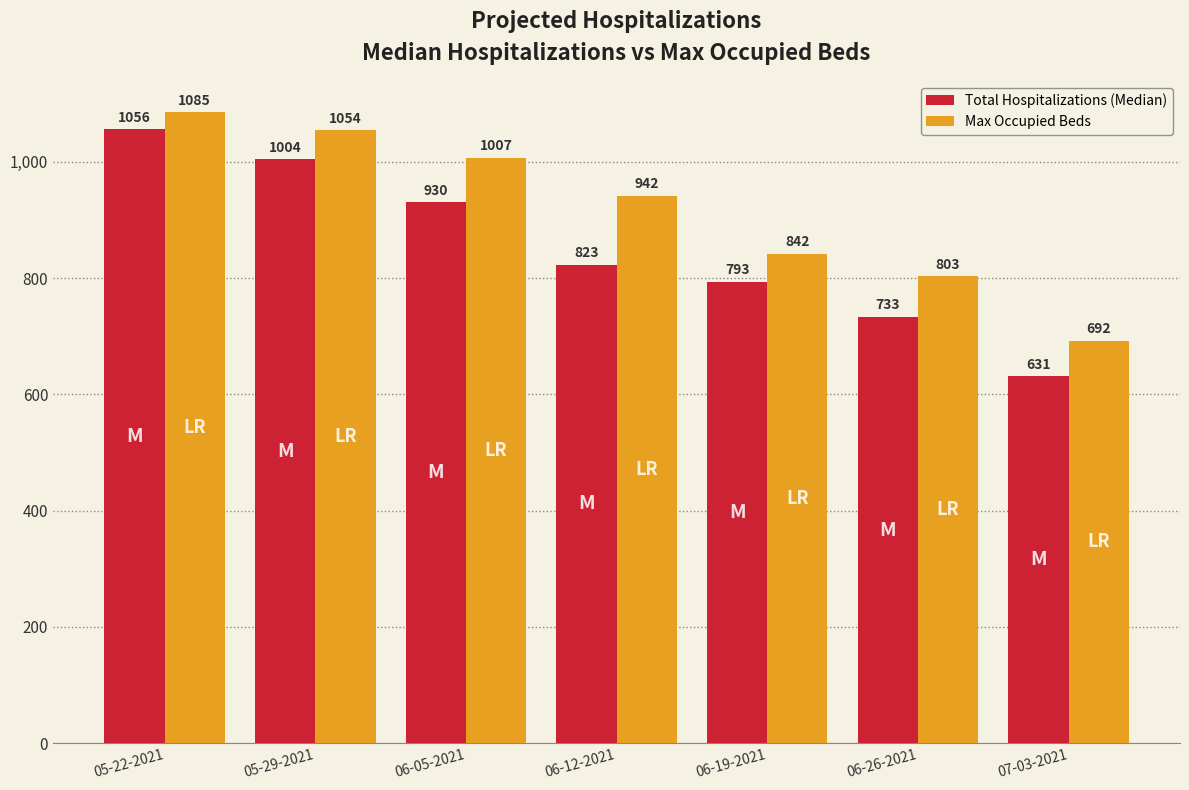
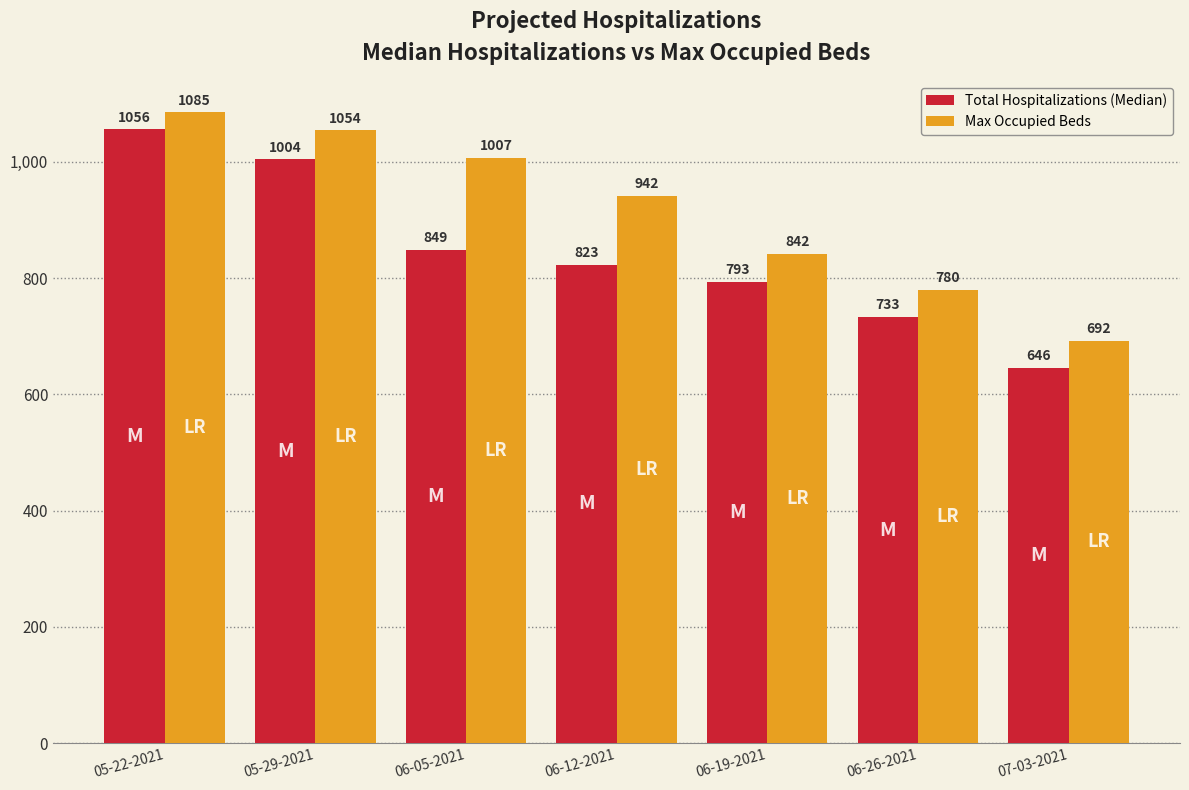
  {
    "Total Hospitalizations (Median)": {
      "05-22-2021": 1056,
      "05-29-2021": 1004,
-     "06-05-2021": 930,
+     "06-05-2021": 849,
      "06-12-2021": 823,
      "06-19-2021": 793,
      "06-26-2021": 733,
-     "07-03-2021": 631
+     "07-03-2021": 646
    },
    "Max Occupied Beds": {
      "05-22-2021": 1085,
      "05-29-2021": 1054,
      "06-05-2021": 1007,
      "06-12-2021": 942,
      "06-19-2021": 842,
-     "06-26-2021": 803,
+     "06-26-2021": 780,
      "07-03-2021": 692
    }
  }
